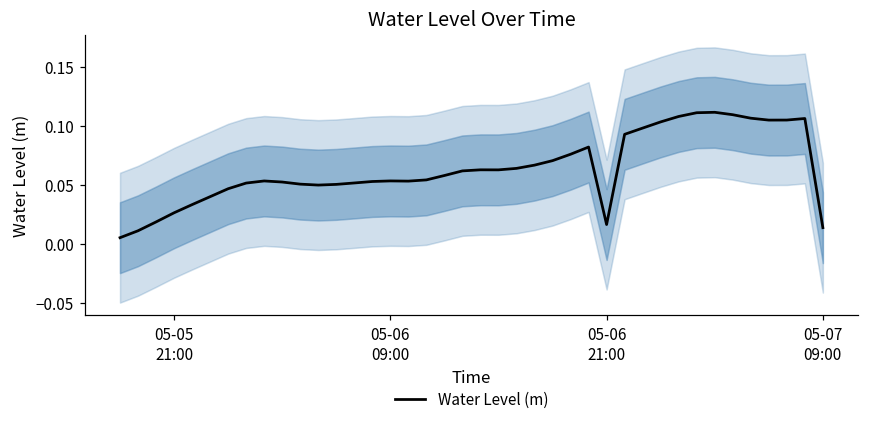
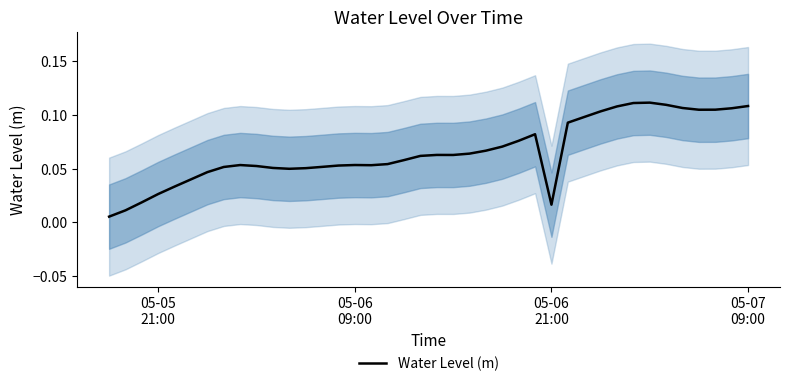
  {
    "Water Level (m)": {
      "05-05 21:00": 0.026,
      "05-06 09:00": 0.053,
      "05-06 21:00": 0.017,
-     "05-07 09:00": 0.014
+     "05-07 09:00": 0.108
    }
  }
